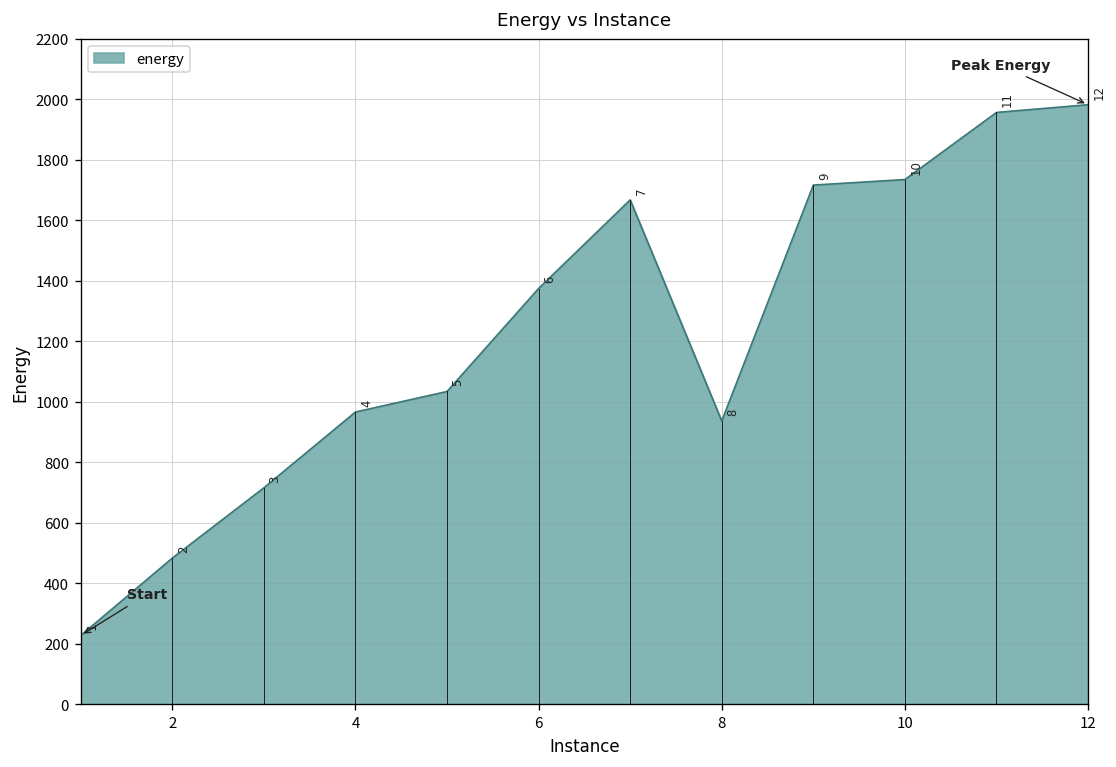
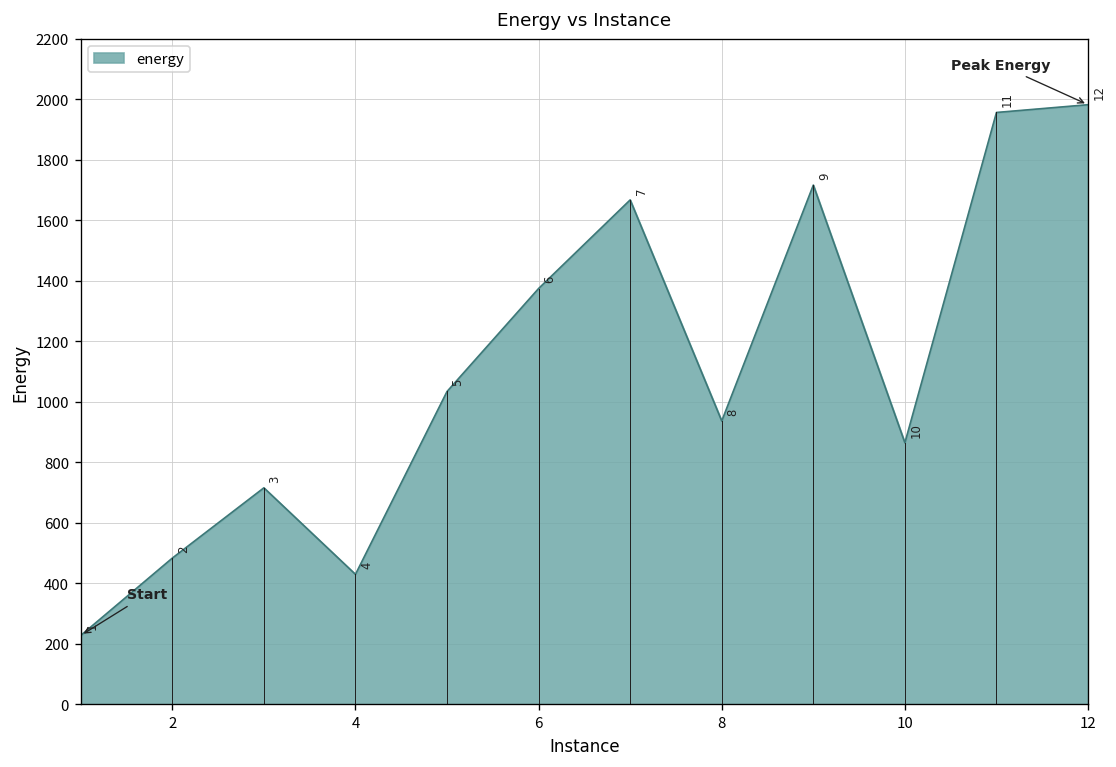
  {
-   "4": 970,
-   "10": 1730
+   "4": 430,
+   "10": 860
  }
